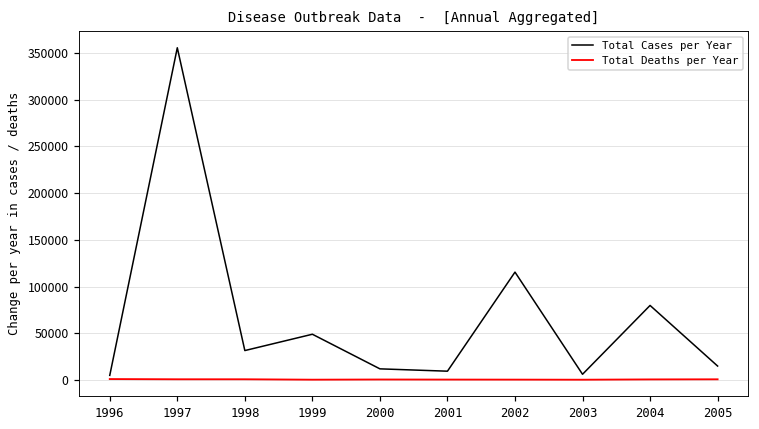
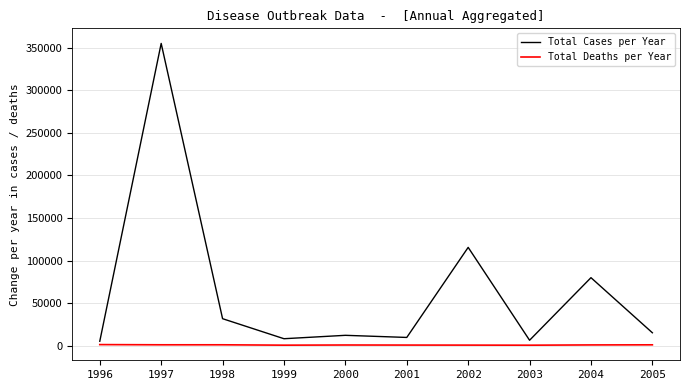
  {
    "Total Cases per Year": {
      "1996": 10000,
      "1997": 360000,
      "1998": 30000,
-     "1999": 50000,
+     "1999": 10000,
      "2000": 10000,
      "2001": 10000,
      "2002": 120000,
      "2003": 10000,
      "2004": 80000,
      "2005": 20000
    },
    "Total Deaths per Year": {
      "1996": 0,
      "1997": 0,
      "1998": 0,
      "1999": 0,
      "2000": 0,
      "2001": 0,
      "2002": 0,
      "2003": 0,
      "2004": 0,
      "2005": 0
    }
  }
